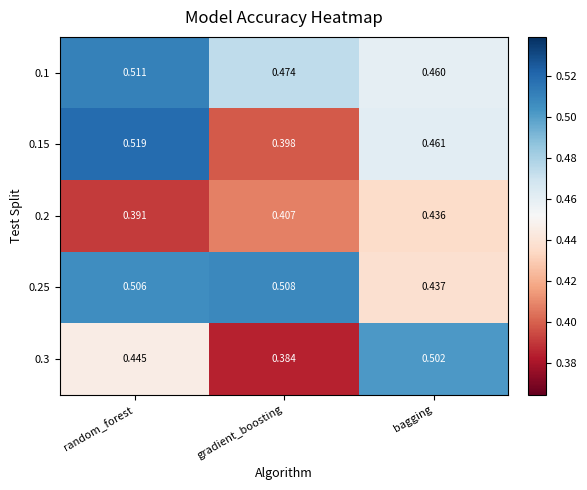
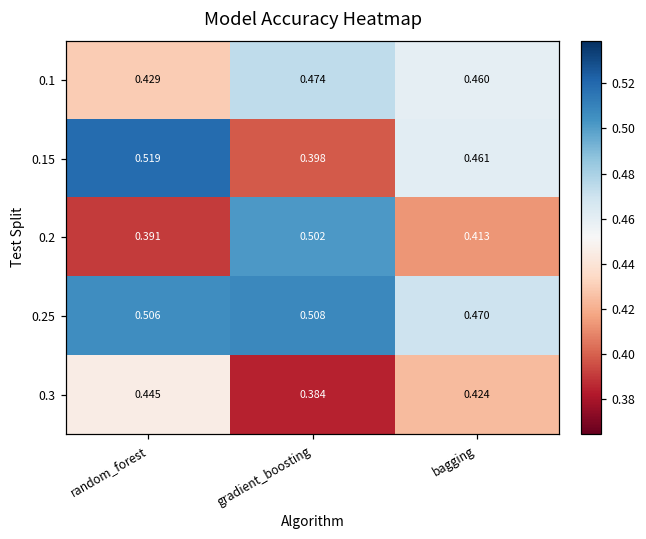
  {
    "0.1": {
-     "random_forest": 0.511,
+     "random_forest": 0.429,
      "gradient_boosting": 0.474,
      "bagging": 0.460
    },
    "0.15": {
      "random_forest": 0.519,
      "gradient_boosting": 0.398,
      "bagging": 0.461
    },
    "0.2": {
      "random_forest": 0.391,
-     "gradient_boosting": 0.407,
-     "bagging": 0.436
+     "gradient_boosting": 0.502,
+     "bagging": 0.413
    },
    "0.25": {
      "random_forest": 0.506,
      "gradient_boosting": 0.508,
-     "bagging": 0.437
+     "bagging": 0.470
    },
    "0.3": {
      "random_forest": 0.445,
      "gradient_boosting": 0.384,
-     "bagging": 0.502
+     "bagging": 0.424
    }
  }
